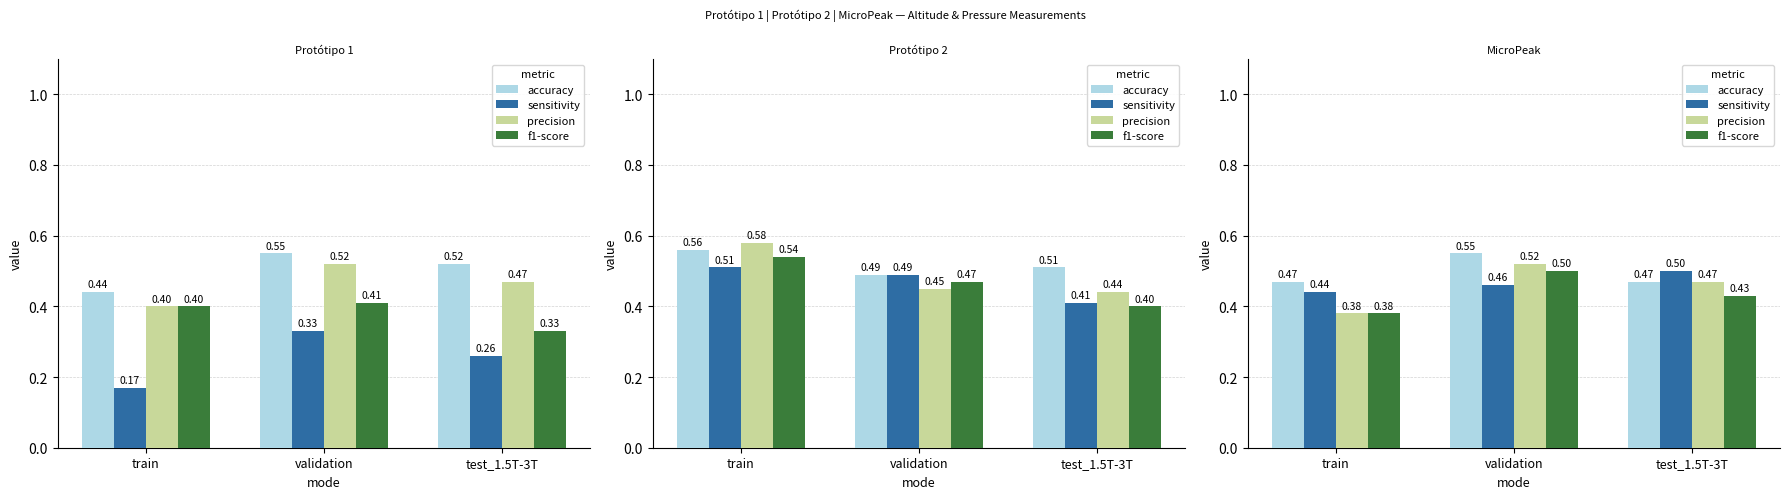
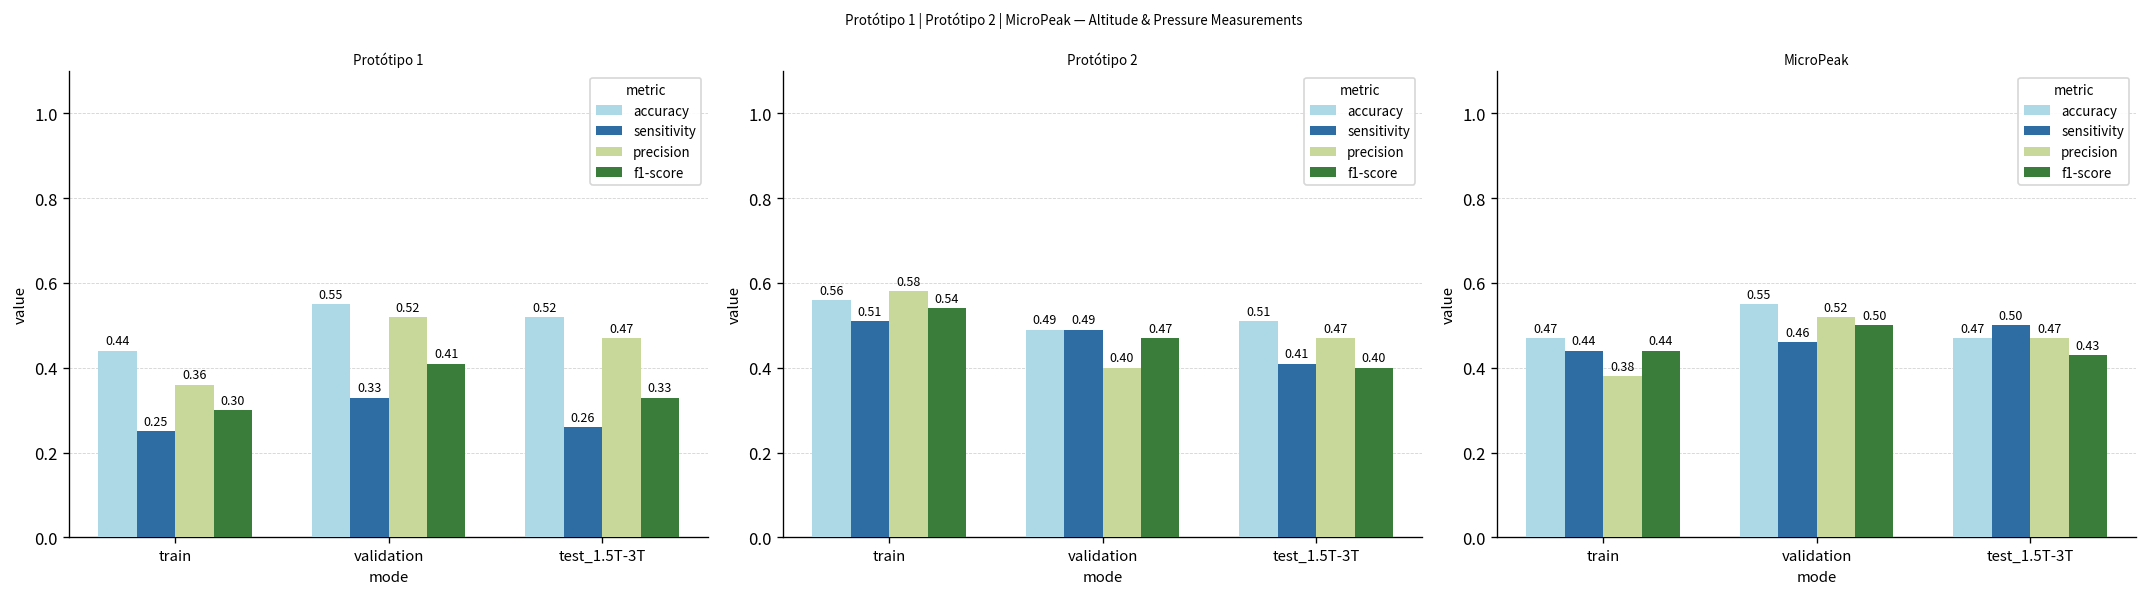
  {
    "Protótipo 1": {
      "accuracy": {
        "train": 0.44,
        "validation": 0.55,
        "test_1.5T-3T": 0.52
      },
      "sensitivity": {
-       "train": 0.17,
+       "train": 0.25,
        "validation": 0.33,
        "test_1.5T-3T": 0.26
      },
      "precision": {
-       "train": 0.40,
+       "train": 0.36,
        "validation": 0.52,
        "test_1.5T-3T": 0.47
      },
      "f1-score": {
-       "train": 0.40,
+       "train": 0.30,
        "validation": 0.41,
        "test_1.5T-3T": 0.33
      }
    },
    "Protótipo 2": {
      "accuracy": {
        "train": 0.56,
        "validation": 0.49,
        "test_1.5T-3T": 0.51
      },
      "sensitivity": {
        "train": 0.51,
        "validation": 0.49,
        "test_1.5T-3T": 0.41
      },
      "precision": {
        "train": 0.58,
-       "validation": 0.45,
-       "test_1.5T-3T": 0.44
+       "validation": 0.40,
+       "test_1.5T-3T": 0.47
      },
      "f1-score": {
        "train": 0.54,
        "validation": 0.47,
        "test_1.5T-3T": 0.40
      }
    },
    "MicroPeak": {
      "accuracy": {
        "train": 0.47,
        "validation": 0.55,
        "test_1.5T-3T": 0.47
      },
      "sensitivity": {
        "train": 0.44,
        "validation": 0.46,
        "test_1.5T-3T": 0.50
      },
      "precision": {
        "train": 0.38,
        "validation": 0.52,
        "test_1.5T-3T": 0.47
      },
      "f1-score": {
-       "train": 0.38,
+       "train": 0.44,
        "validation": 0.50,
        "test_1.5T-3T": 0.43
      }
    }
  }
